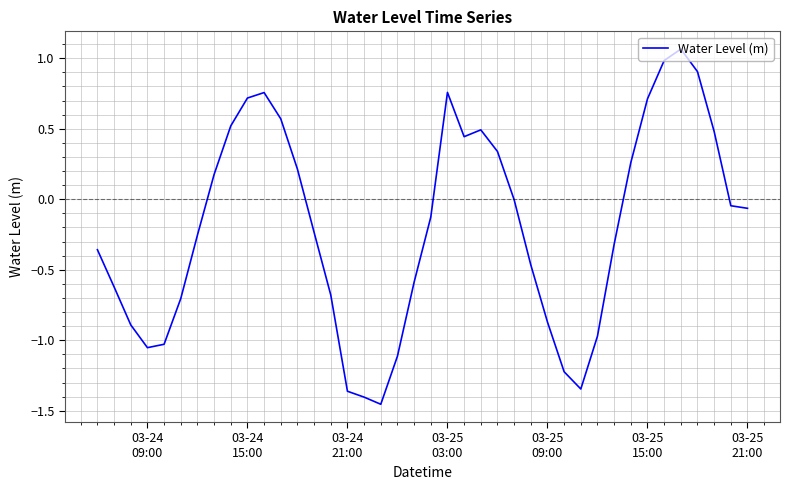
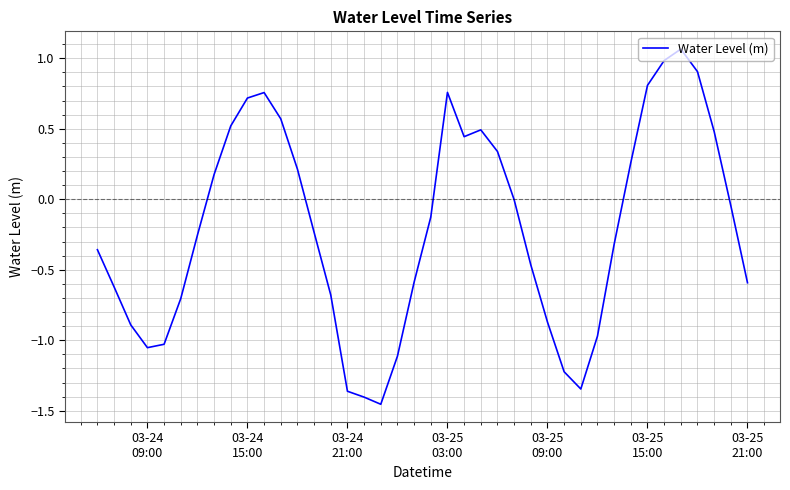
  {
    "03-24 09:00": -1.05,
    "03-24 15:00": 0.72,
    "03-24 21:00": -1.36,
    "03-25 03:00": 0.76,
    "03-25 09:00": -0.87,
-   "03-25 15:00": 0.71,
-   "03-25 21:00": -0.06
+   "03-25 15:00": 0.81,
+   "03-25 21:00": -0.59
  }
